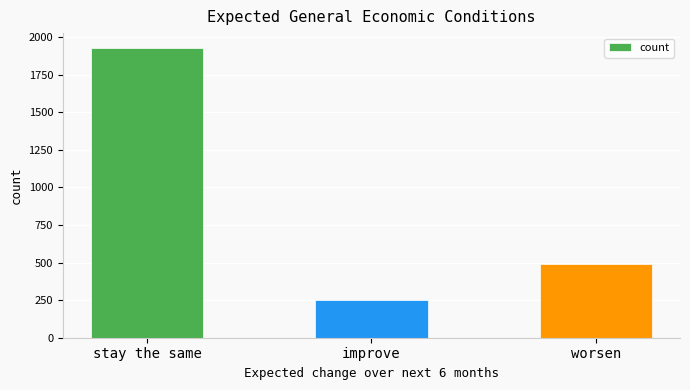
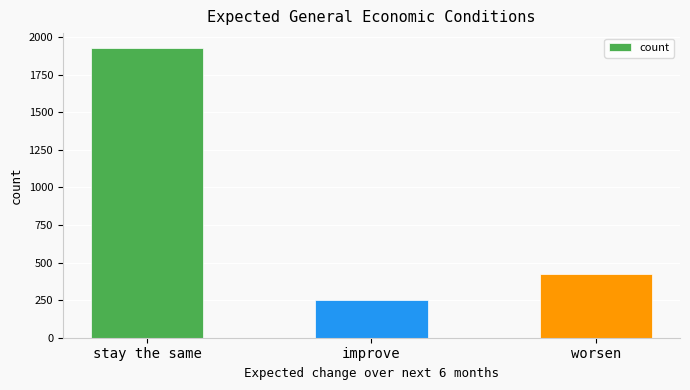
  {
    "stay the same": 1930,
    "improve": 250,
-   "worsen": 490
+   "worsen": 420
  }
